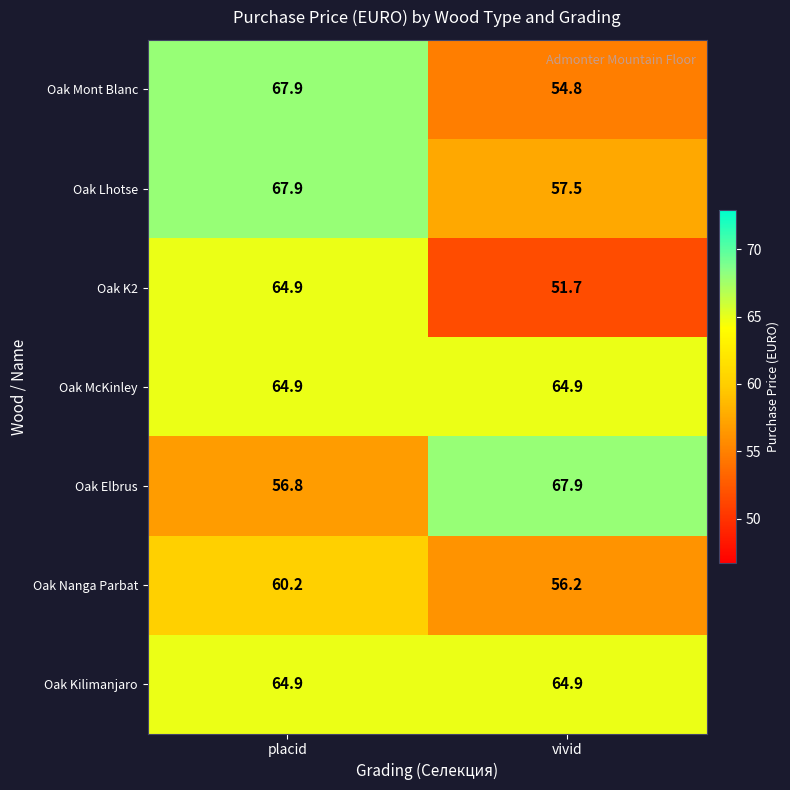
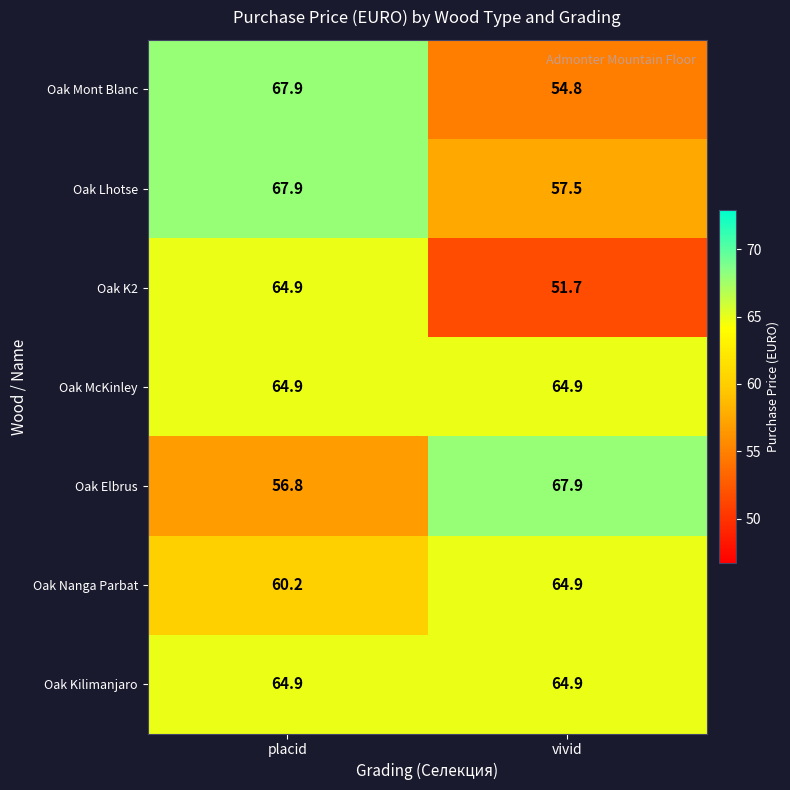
  {
    "Oak Mont Blanc": {
      "placid": 67.9
    },
    "Oak Lhotse": {
      "placid": 67.9,
      "vivid": 57.5
    },
    "Oak K2": {
      "placid": 64.9,
      "vivid": 51.7
    },
    "Oak McKinley": {
      "placid": 64.9,
      "vivid": 64.9
    },
    "Oak Elbrus": {
      "placid": 56.8,
      "vivid": 67.9
    },
    "Oak Nanga Parbat": {
      "placid": 60.2,
-     "vivid": 56.2
+     "vivid": 64.9
    },
    "Oak Kilimanjaro": {
      "placid": 64.9,
      "vivid": 64.9
    }
  }
